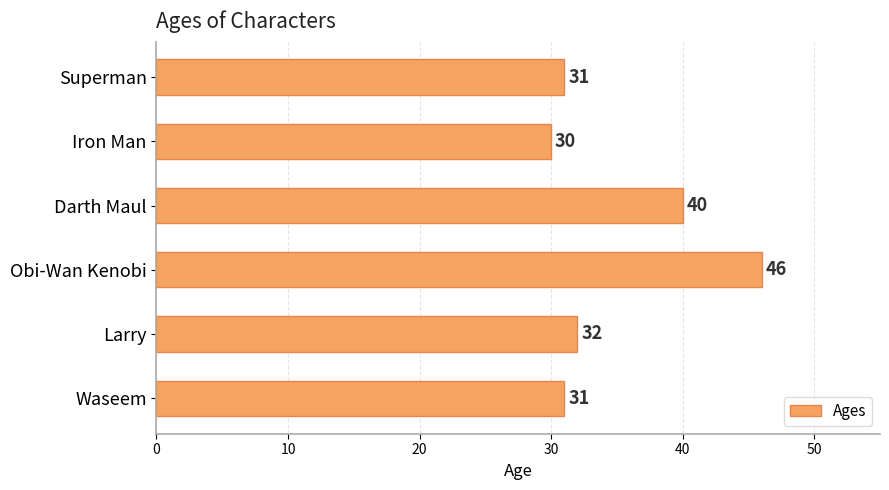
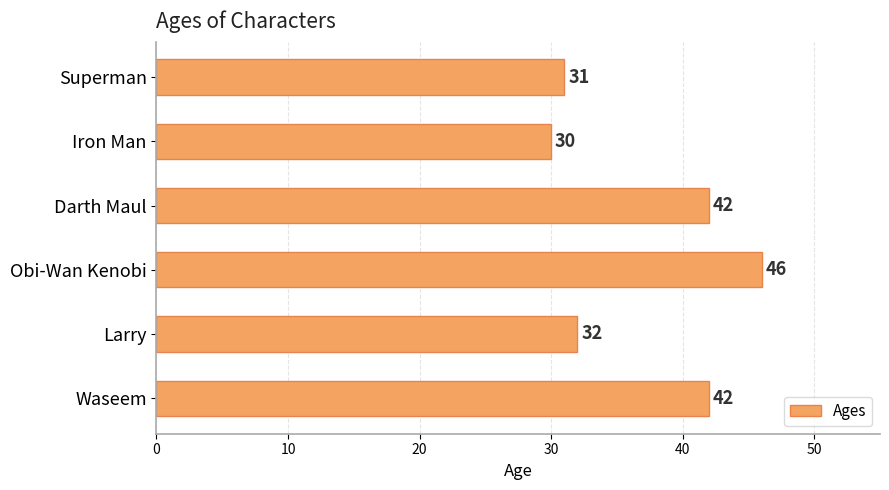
  {
    "Superman": 31,
    "Iron Man": 30,
-   "Darth Maul": 40,
+   "Darth Maul": 42,
    "Obi-Wan Kenobi": 46,
    "Larry": 32,
-   "Waseem": 31
+   "Waseem": 42
  }
